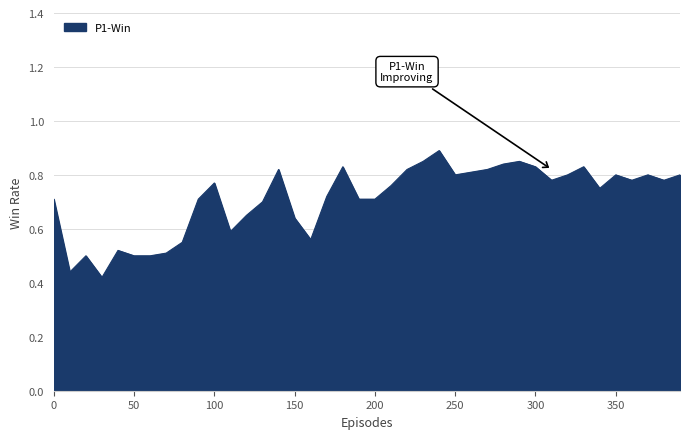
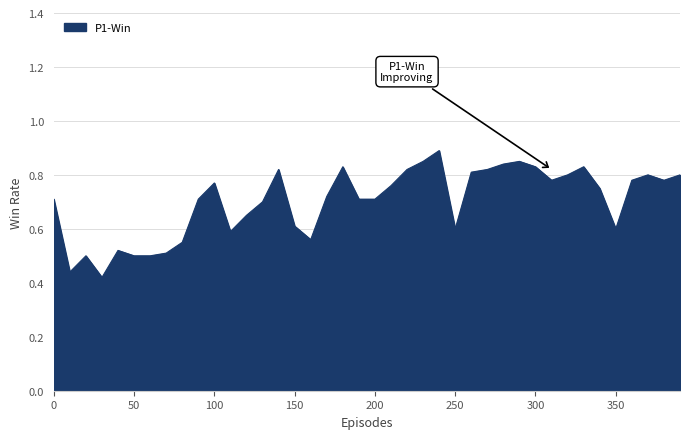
  {
    "0": 0.71,
    "50": 0.50,
    "100": 0.77,
-   "150": 0.64,
+   "150": 0.61,
    "200": 0.71,
-   "250": 0.8,
+   "250": 0.6,
    "300": 0.83,
-   "350": 0.8
+   "350": 0.6
  }
